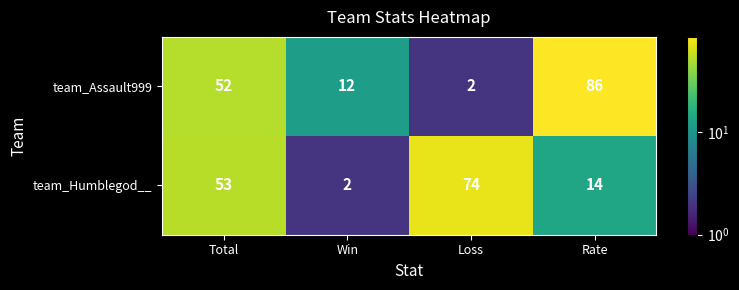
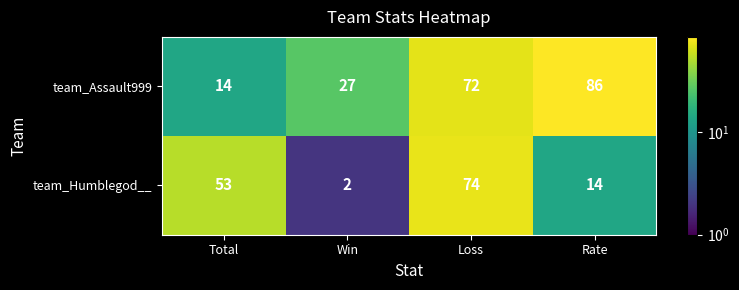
  {
    "team_Assault999": {
-     "Total": 52,
-     "Win": 12,
-     "Loss": 2,
+     "Total": 14,
+     "Win": 27,
+     "Loss": 72,
      "Rate": 86
    },
    "team_Humblegod__": {
      "Total": 53,
      "Win": 2,
      "Loss": 74,
      "Rate": 14
    }
  }
